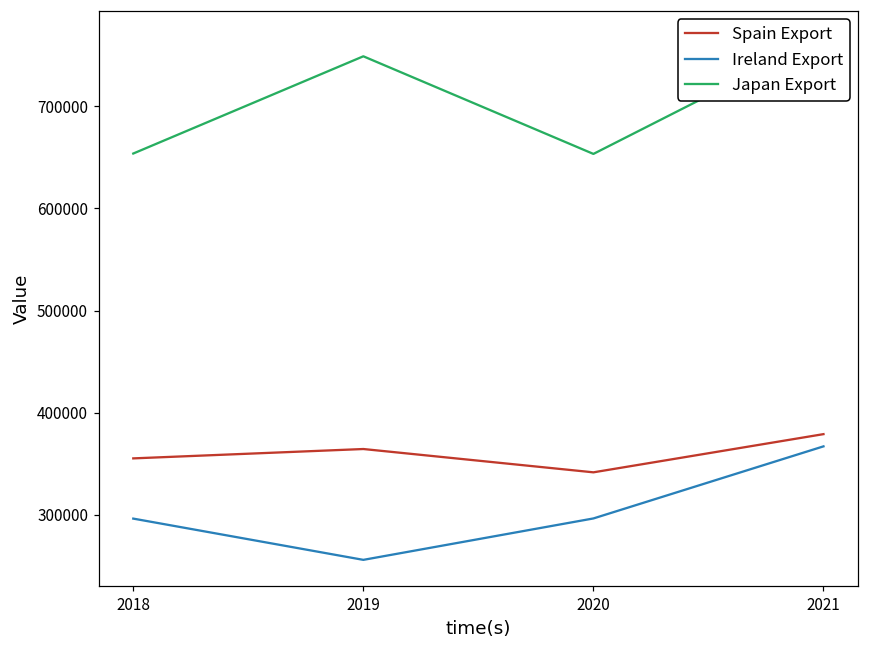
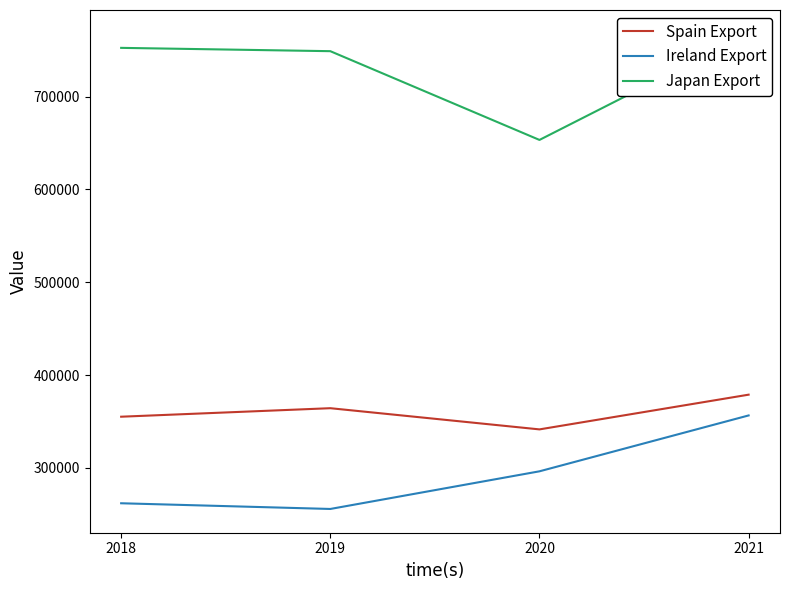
  {
    "Spain Export": {
      "2018": 360000,
      "2019": 360000,
      "2020": 340000,
      "2021": 380000
    },
    "Ireland Export": {
-     "2018": 300000,
+     "2018": 260000,
      "2019": 260000,
      "2020": 300000,
-     "2021": 370000
+     "2021": 360000
    },
    "Japan Export": {
-     "2018": 650000,
+     "2018": 750000,
      "2019": 750000,
      "2020": 650000
    }
  }
